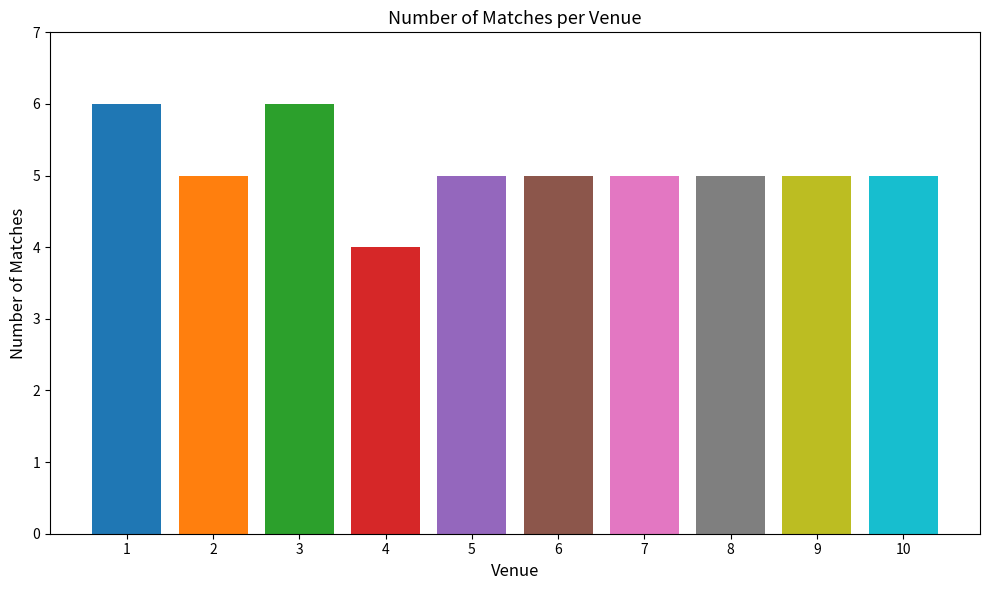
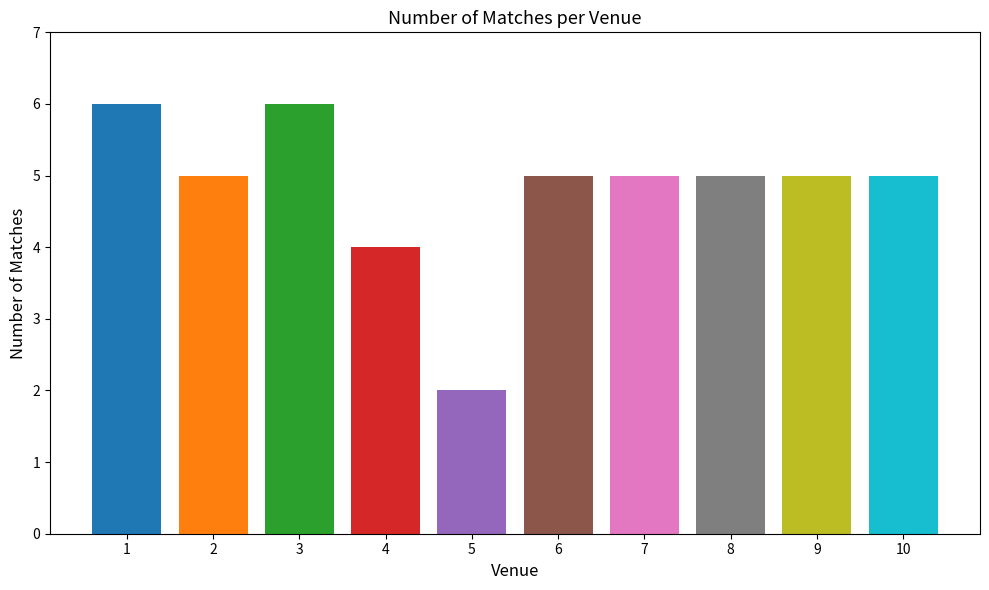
  {
    "1": 6,
    "2": 5,
    "3": 6,
    "4": 4,
-   "5": 5,
+   "5": 2,
    "6": 5,
    "7": 5,
    "8": 5,
    "9": 5,
    "10": 5
  }
